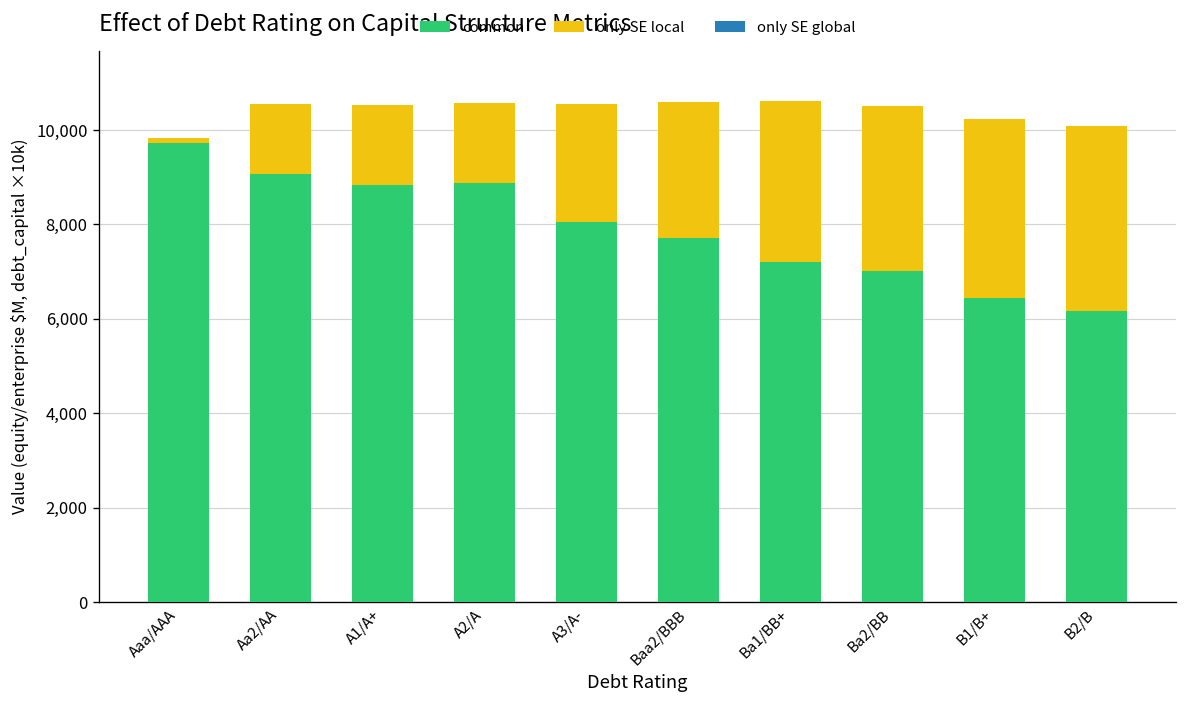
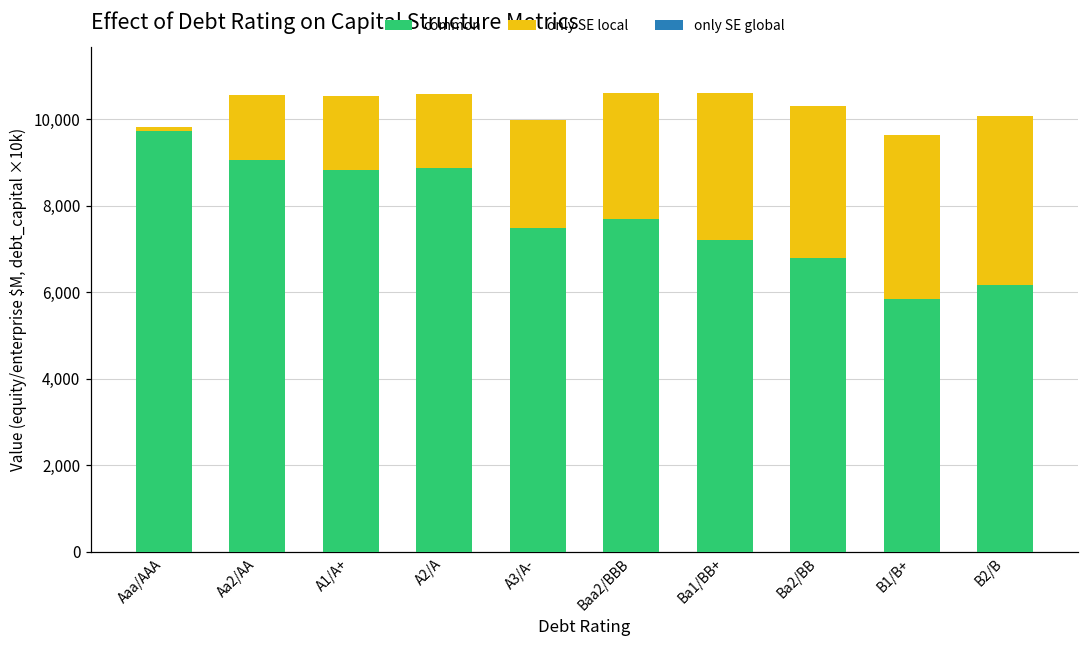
  {
    "common": {
      "Aaa/AAA": "9,700",
      "Aa2/AA": "9,100",
      "A1/A+": "8,800",
      "A2/A": "8,900",
-     "A3/A-": "8,100",
+     "A3/A-": "7,500",
      "Baa2/BBB": "7,700",
      "Ba1/BB+": "7,200",
-     "Ba2/BB": "7,000",
-     "B1/B+": "6,400",
+     "Ba2/BB": "6,800",
+     "B1/B+": "5,800",
      "B2/B": "6,200"
    }
  }
